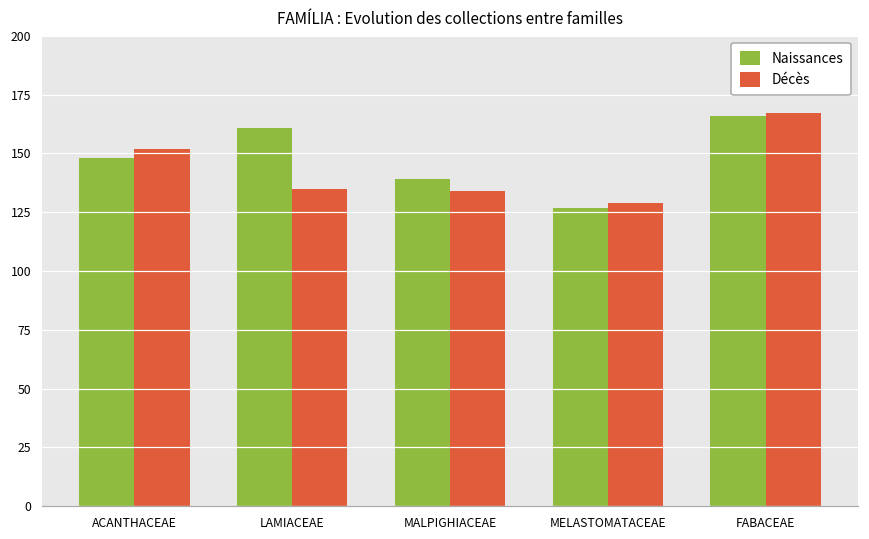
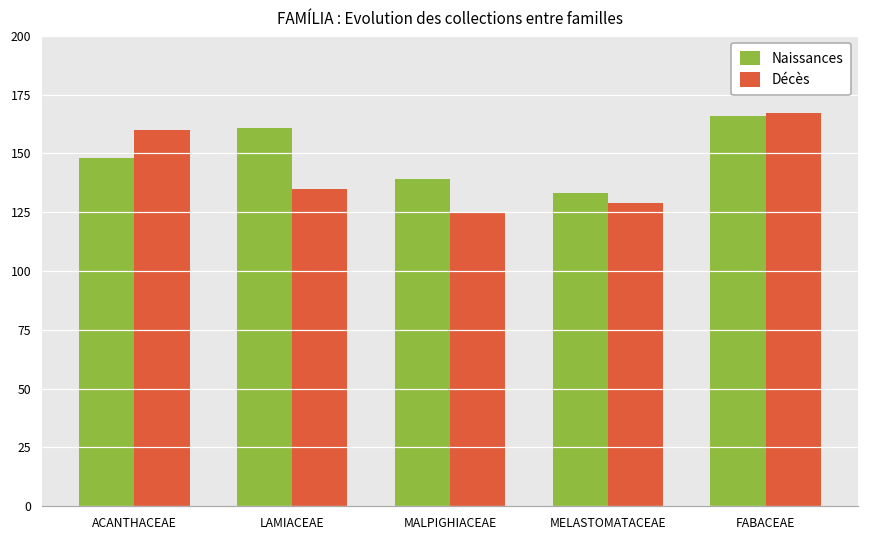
  {
    "Naissances": {
      "ACANTHACEAE": 148,
      "LAMIACEAE": 161,
      "MALPIGHIACEAE": 139,
-     "MELASTOMATACEAE": 127,
+     "MELASTOMATACEAE": 133,
      "FABACEAE": 166
    },
    "Décès": {
-     "ACANTHACEAE": 152,
+     "ACANTHACEAE": 160,
      "LAMIACEAE": 135,
-     "MALPIGHIACEAE": 134,
+     "MALPIGHIACEAE": 125,
      "MELASTOMATACEAE": 129,
      "FABACEAE": 167
    }
  }
